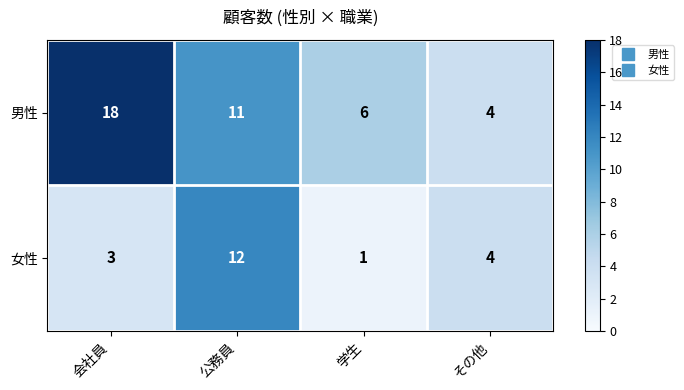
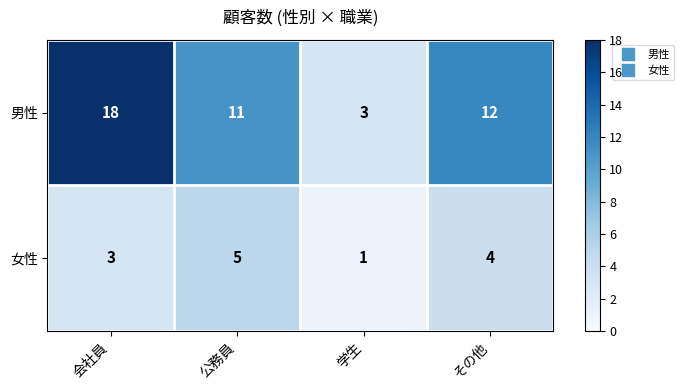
  {
    "男性": {
      "会社員": 18,
      "公務員": 11,
-     "学生": 6,
-     "その他": 4
+     "学生": 3,
+     "その他": 12
    },
    "女性": {
      "会社員": 3,
-     "公務員": 12,
+     "公務員": 5,
      "学生": 1,
      "その他": 4
    }
  }
